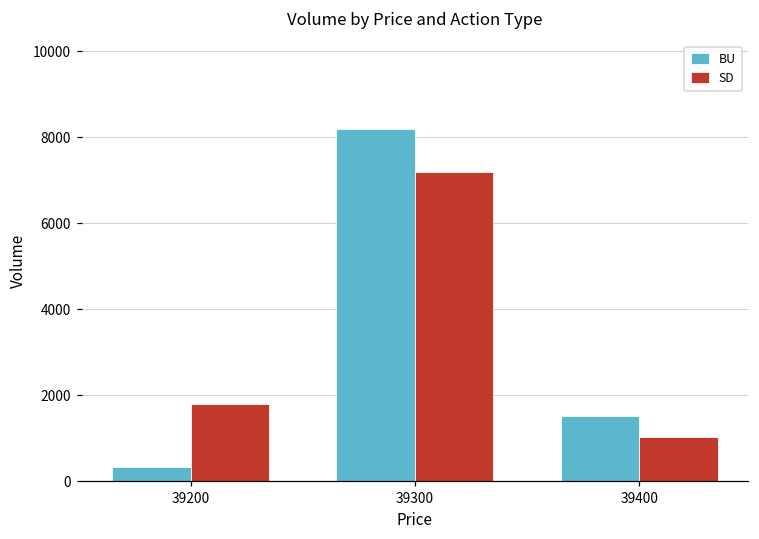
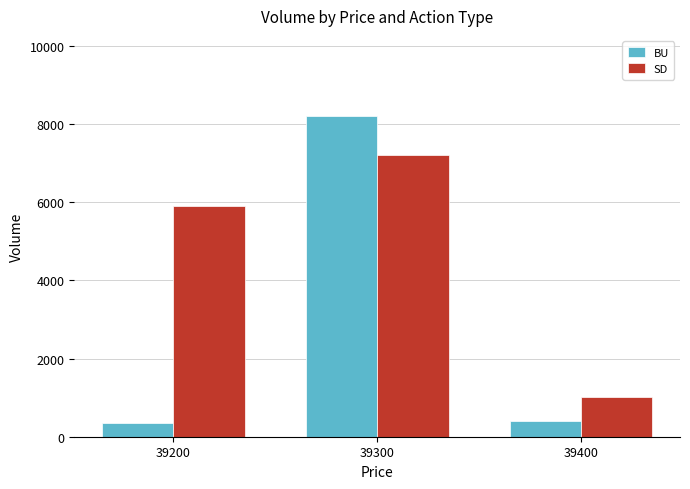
  {
    "BU": {
      "39200": 300,
      "39300": 8200,
-     "39400": 1500
+     "39400": 400
    },
    "SD": {
-     "39200": 1800,
+     "39200": 5900,
      "39300": 7200,
      "39400": 1000
    }
  }
